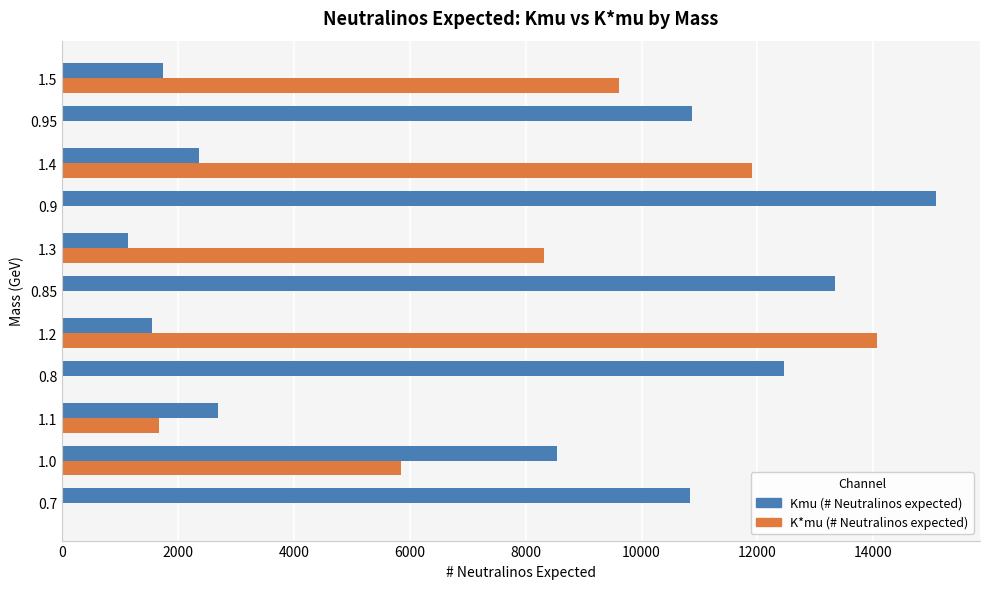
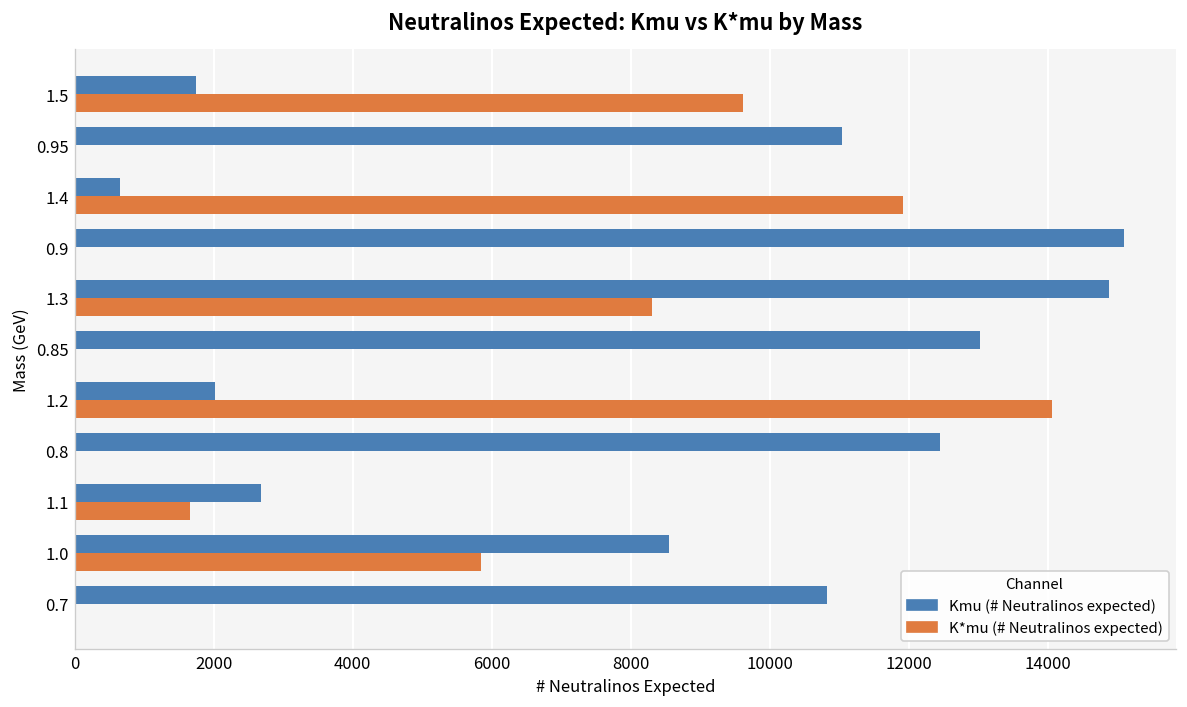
  {
    "Kmu (# Neutralinos expected)": {
      "1.5": 1700,
-     "0.95": 10900,
-     "1.4": 2400,
+     "0.95": 11000,
+     "1.4": 600,
      "0.9": 15100,
-     "1.3": 1100,
-     "0.85": 13300,
-     "1.2": 1600,
+     "1.3": 14900,
+     "0.85": 13000,
+     "1.2": 2000,
      "0.8": 12500,
      "1.1": 2700,
      "1.0": 8500,
      "0.7": 10800
    },
    "K*mu (# Neutralinos expected)": {
      "1.5": 9600,
      "0.95": 0,
      "1.4": 11900,
      "0.9": 0,
      "1.3": 8300,
      "0.85": 0,
      "1.2": 14100,
      "0.8": 0,
      "1.1": 1700,
      "1.0": 5800,
      "0.7": 0
    }
  }
